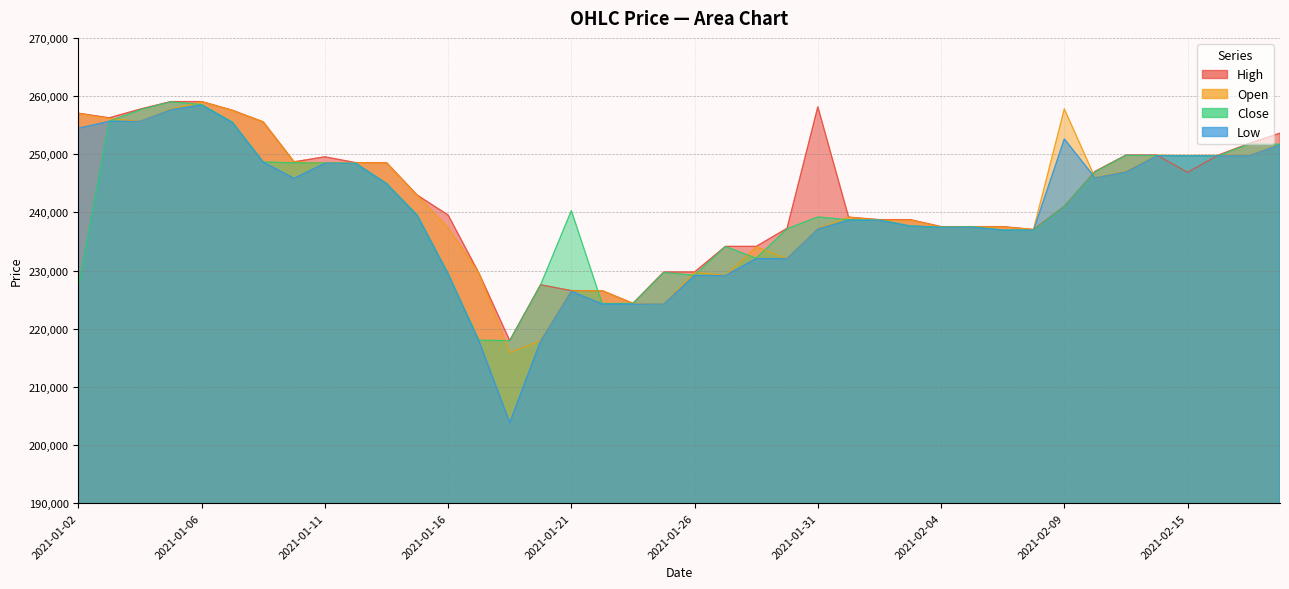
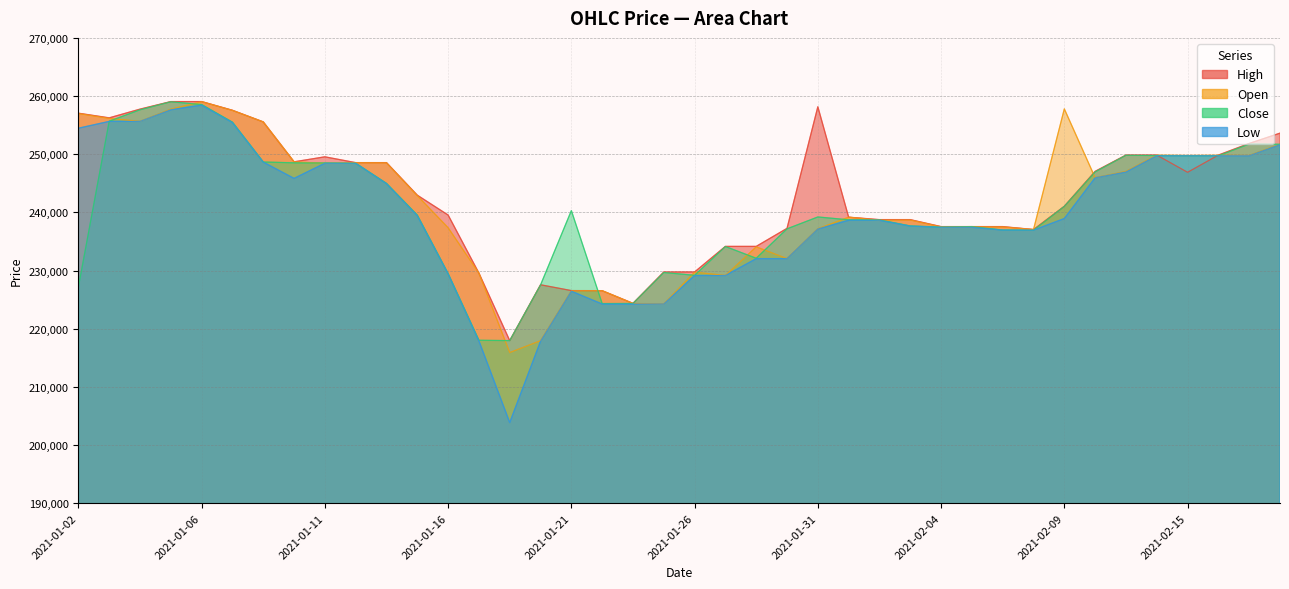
  {
    "High": {
      "2021-01-11": "250,000",
      "2021-01-16": "240,000",
      "2021-01-31": "258,000",
      "2021-02-15": "247,000"
    },
    "Open": {
      "2021-01-16": "237,000",
      "2021-02-09": "258,000"
    },
    "Close": {
      "2021-01-02": "227,000",
      "2021-01-21": "240,000",
      "2021-01-31": "239,000"
    },
    "Low": {
      "2021-01-02": "254,000",
-     "2021-02-09": "253,000"
+     "2021-02-09": "239,000"
    }
  }
